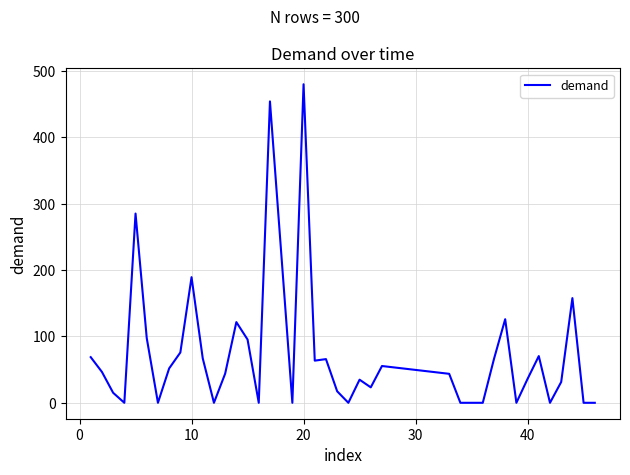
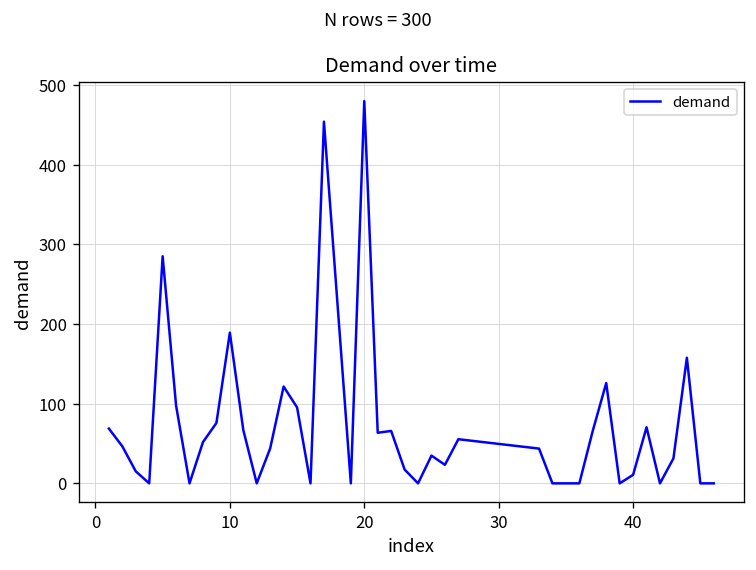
  {
    "10": 190,
    "20": 480,
-   "40": 40
+   "40": 10
  }
